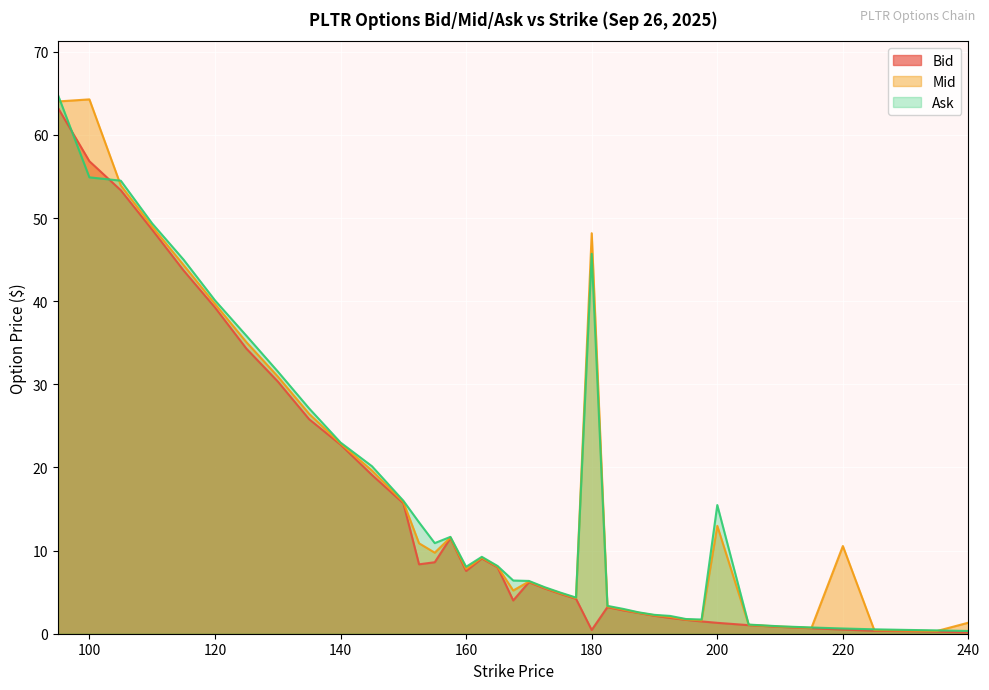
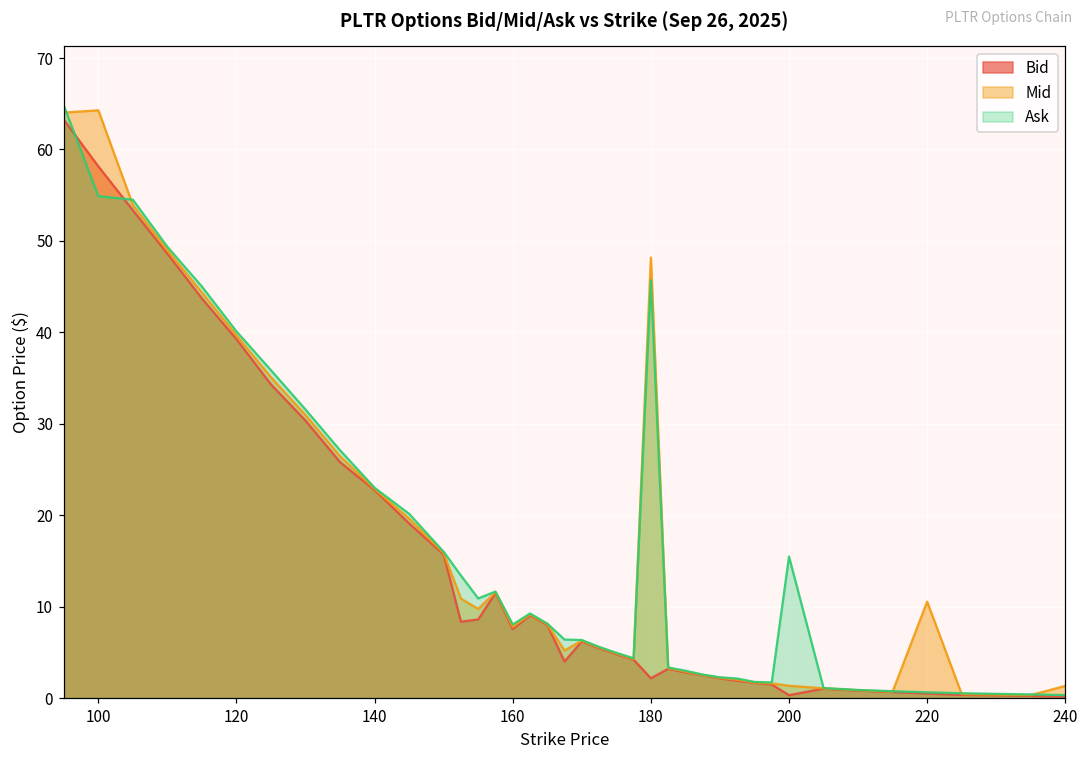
  {
    "Bid": {
-     "100": 57,
+     "100": 58,
      "120": 39,
-     "180": 0,
-     "200": 1
+     "180": 2,
+     "200": 0
    },
    "Mid": {
      "100": 64,
      "120": 40,
      "180": 48,
-     "200": 13,
+     "200": 1,
      "220": 11,
      "240": 1
    },
    "Ask": {
      "100": 55,
      "120": 40,
      "180": 46,
      "200": 15
    }
  }
